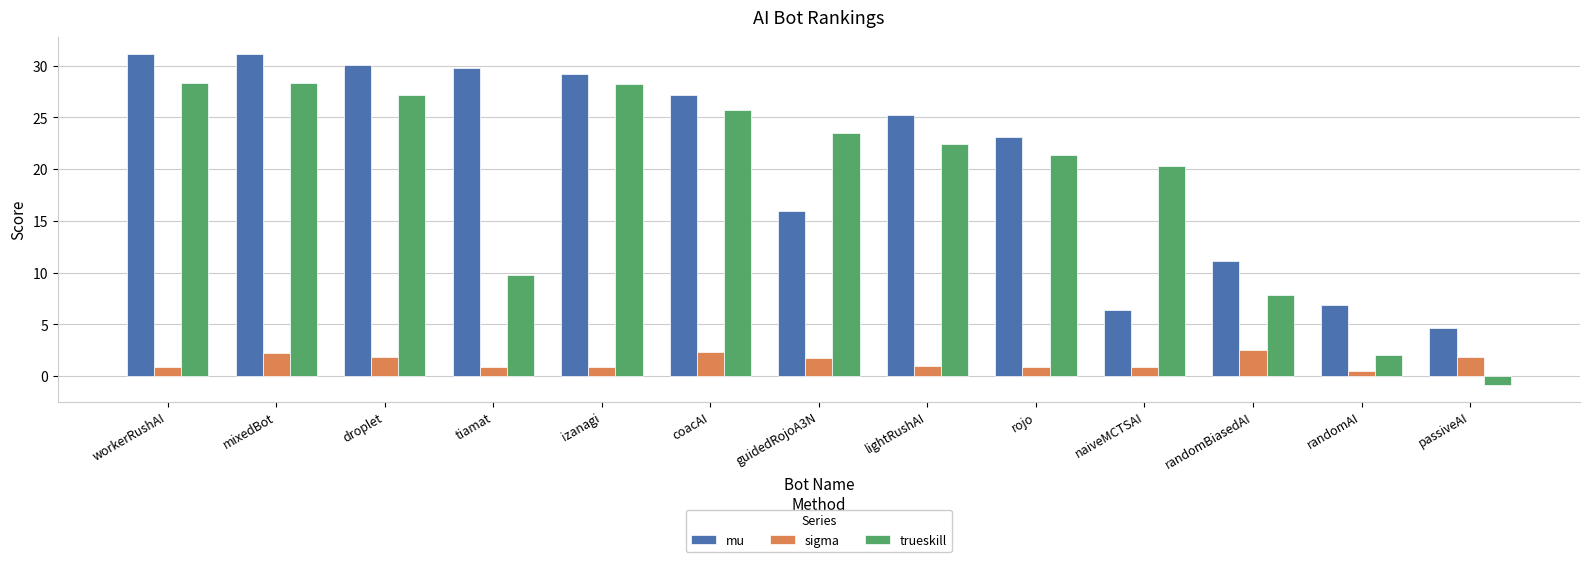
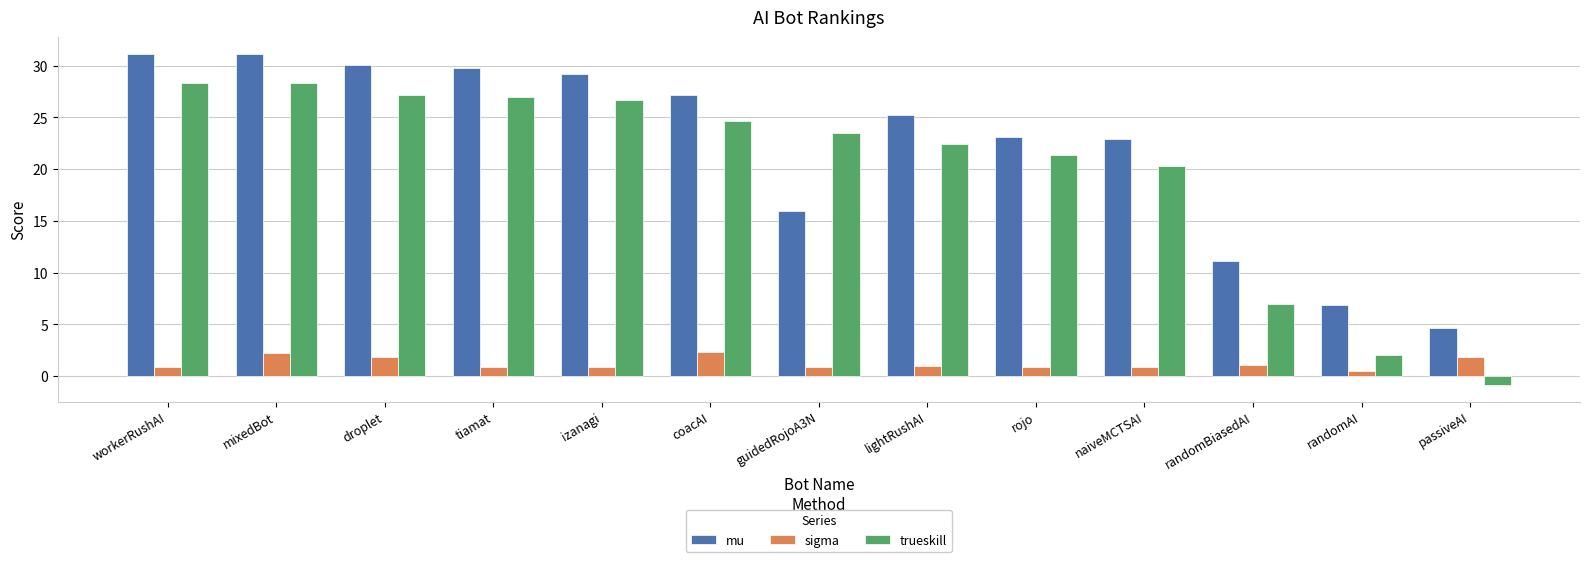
  {
    "mu": {
      "workerRushAI": 31.1,
      "mixedBot": 31.1,
      "droplet": 30.1,
      "tiamat": 29.8,
      "izanagi": 29.2,
      "coacAI": 27.1,
      "guidedRojoA3N": 16.0,
      "lightRushAI": 25.2,
      "rojo": 23.1,
-     "naiveMCTSAI": 6.4,
+     "naiveMCTSAI": 23.0,
      "randomBiasedAI": 11.2,
      "randomAI": 6.9,
      "passiveAI": 4.6
    },
    "sigma": {
      "workerRushAI": 0.9,
      "mixedBot": 2.2,
      "droplet": 1.9,
      "tiamat": 0.9,
      "izanagi": 0.8,
      "coacAI": 2.3,
-     "guidedRojoA3N": 1.8,
+     "guidedRojoA3N": 0.9,
      "lightRushAI": 0.9,
      "rojo": 0.9,
      "naiveMCTSAI": 0.9,
-     "randomBiasedAI": 2.5,
+     "randomBiasedAI": 1.1,
      "randomAI": 0.5,
      "passiveAI": 1.8
    },
    "trueskill": {
      "workerRushAI": 28.4,
      "mixedBot": 28.3,
      "droplet": 27.1,
-     "tiamat": 9.8,
-     "izanagi": 28.2,
-     "coacAI": 25.7,
+     "tiamat": 27.0,
+     "izanagi": 26.7,
+     "coacAI": 24.6,
      "guidedRojoA3N": 23.5,
      "lightRushAI": 22.4,
      "rojo": 21.3,
      "naiveMCTSAI": 20.3,
-     "randomBiasedAI": 7.9,
+     "randomBiasedAI": 7.0,
      "randomAI": 2.0,
      "passiveAI": -0.9
    }
  }
